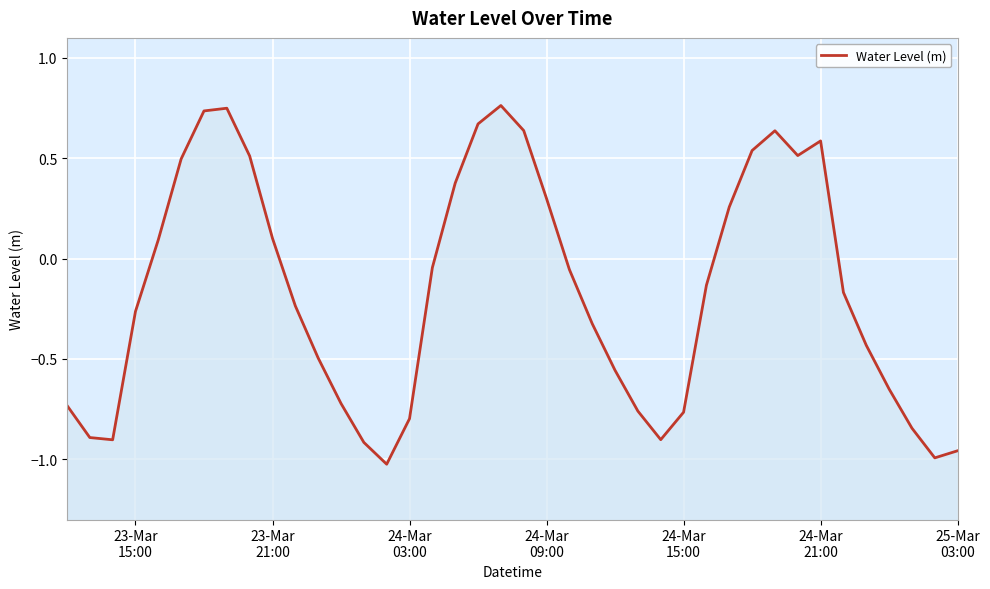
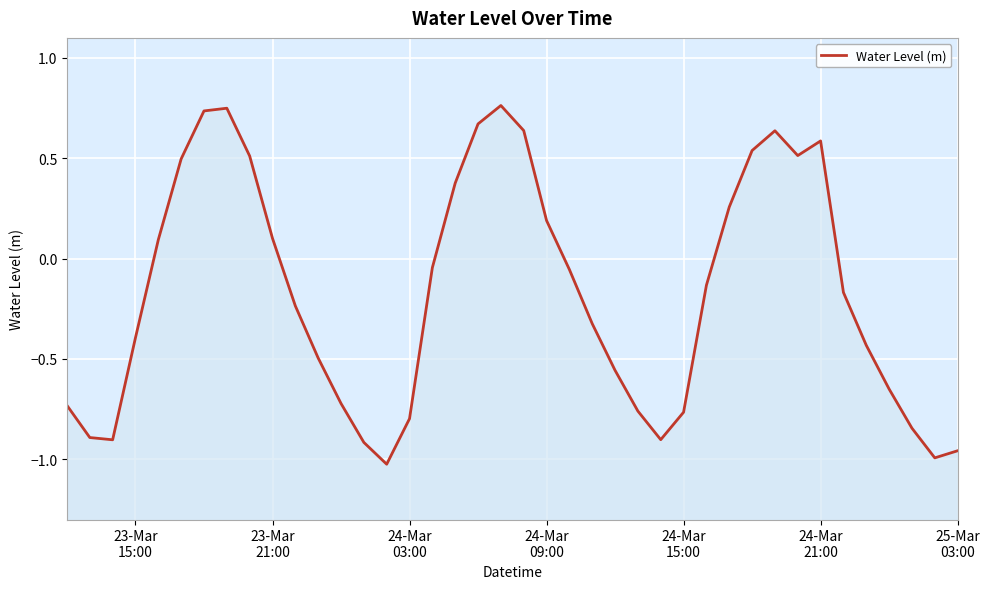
  {
-   "23-Mar 15:00": -0.26,
+   "23-Mar 15:00": -0.39,
    "23-Mar 21:00": 0.10,
    "24-Mar 03:00": -0.80,
-   "24-Mar 09:00": 0.30,
+   "24-Mar 09:00": 0.19,
    "24-Mar 15:00": -0.77,
    "24-Mar 21:00": 0.59,
    "25-Mar 03:00": -0.96
  }
